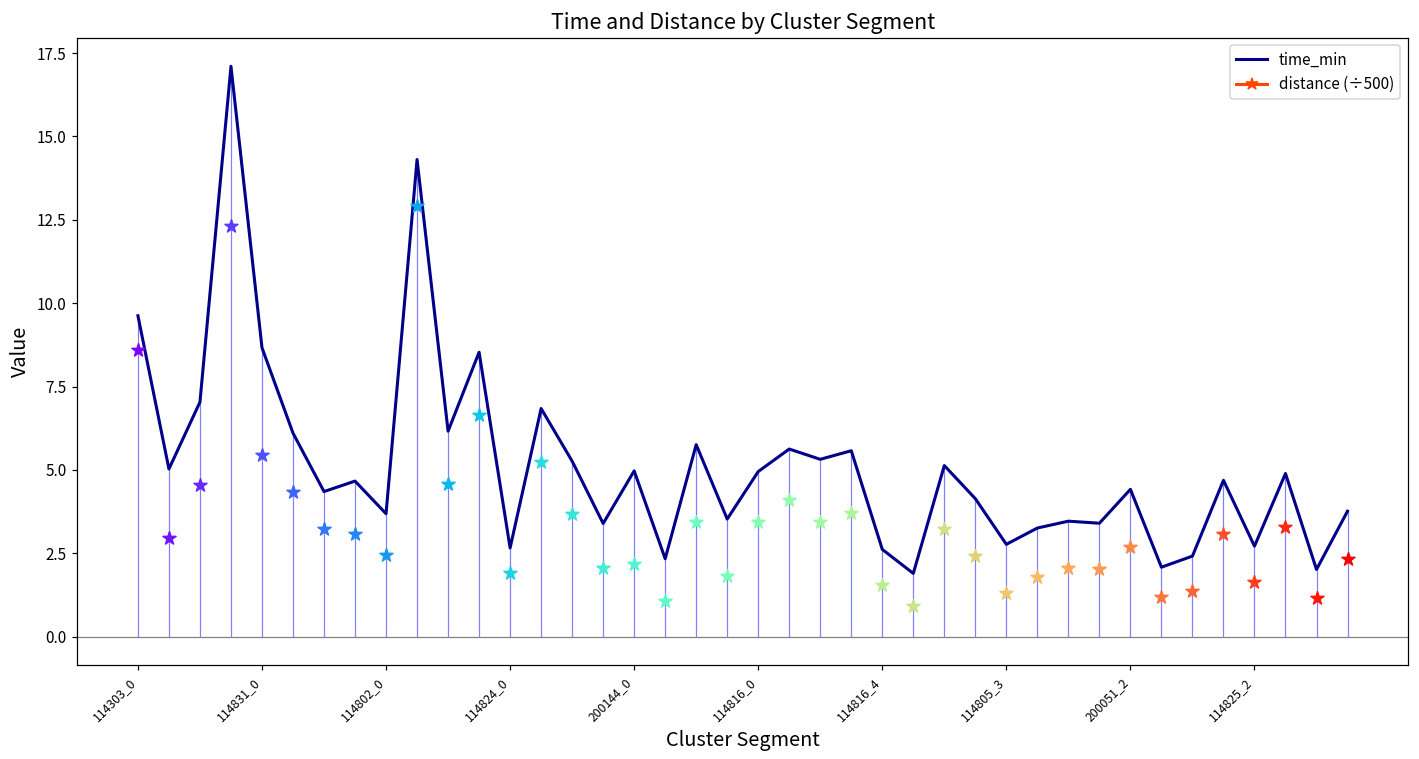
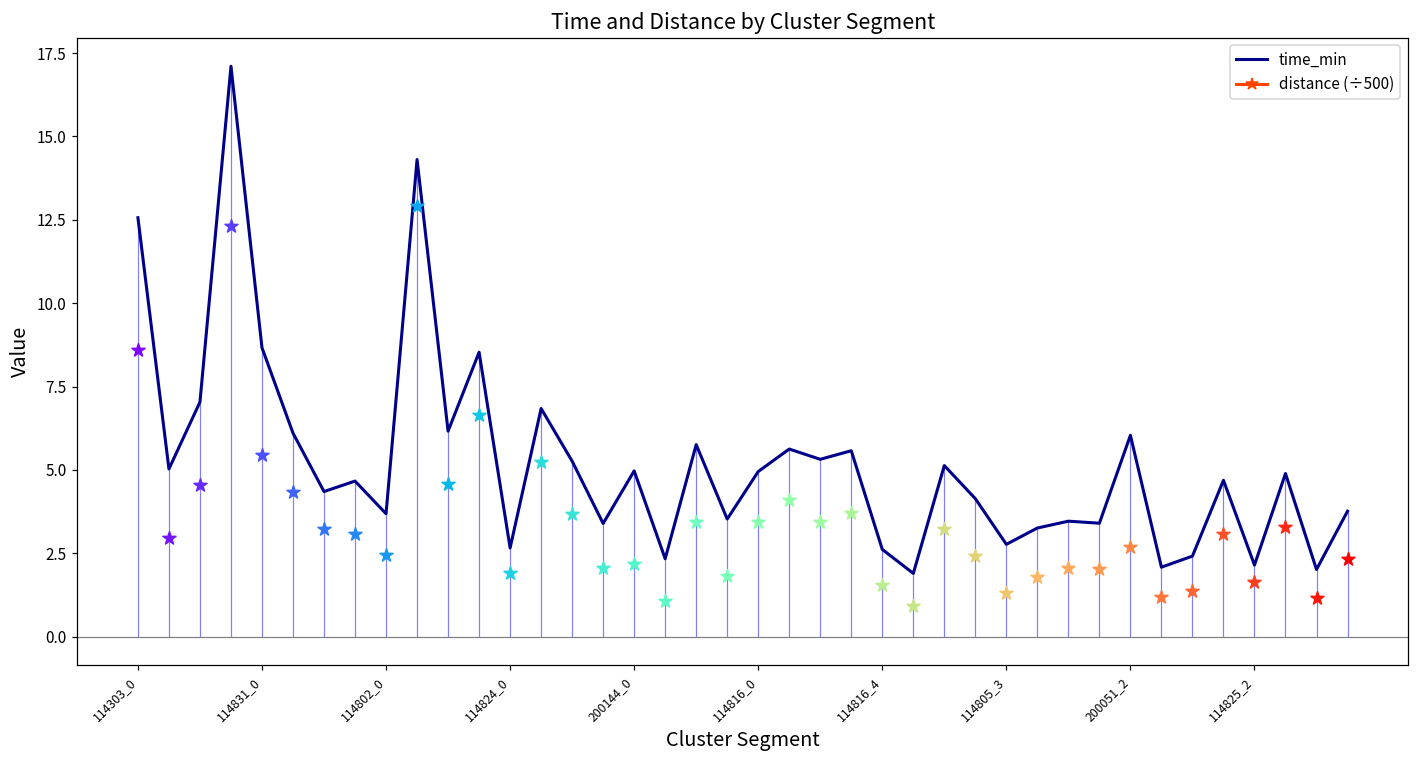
  {
    "time_min": {
-     "114303_0": 9.6,
+     "114303_0": 12.6,
      "114831_0": 8.7,
      "114802_0": 3.7,
      "114824_0": 2.7,
      "200144_0": 5.0,
      "114816_0": 4.9,
      "114816_4": 2.6,
      "114805_3": 2.8,
-     "200051_2": 4.4,
-     "114825_2": 2.7
+     "200051_2": 6.0,
+     "114825_2": 2.1
    }
  }
